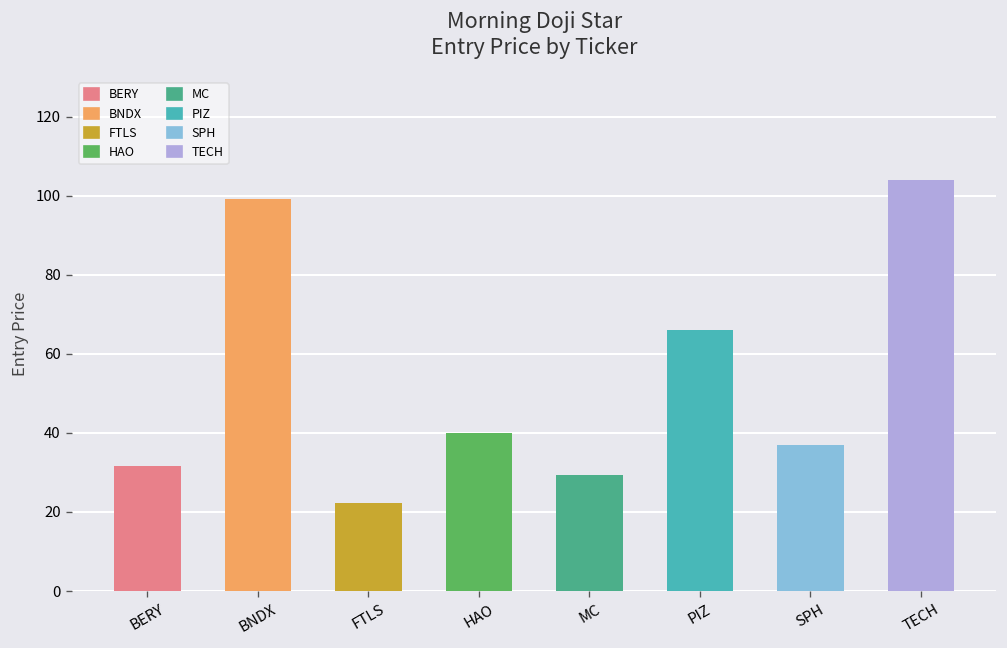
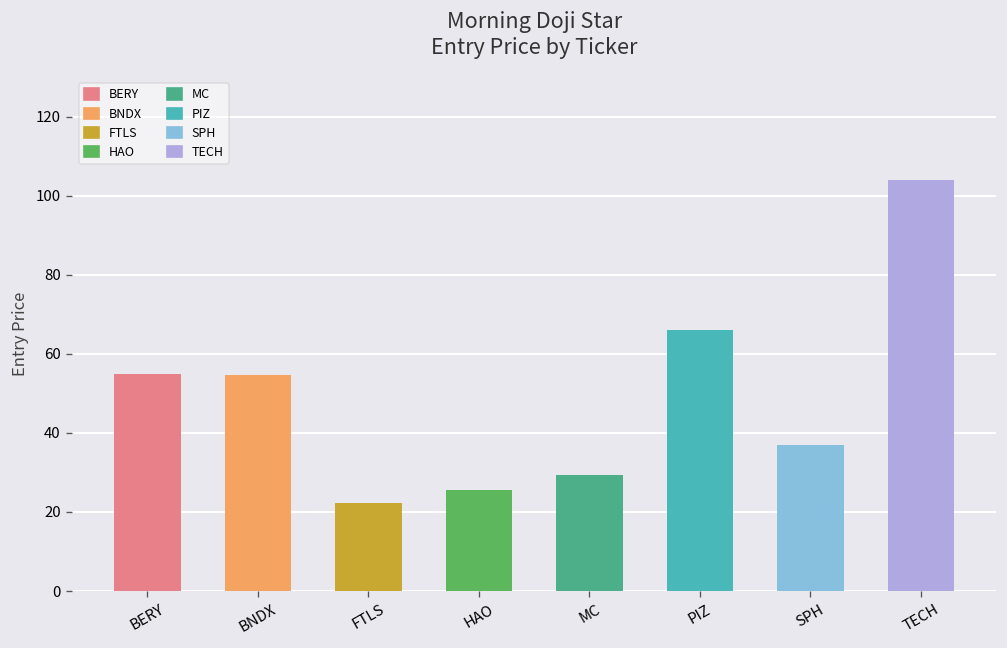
  {
-   "BERY": 32,
-   "BNDX": 99,
+   "BERY": 55,
+   "BNDX": 55,
    "FTLS": 22,
-   "HAO": 40,
+   "HAO": 26,
    "MC": 29,
    "PIZ": 66,
    "SPH": 37,
    "TECH": 104
  }
